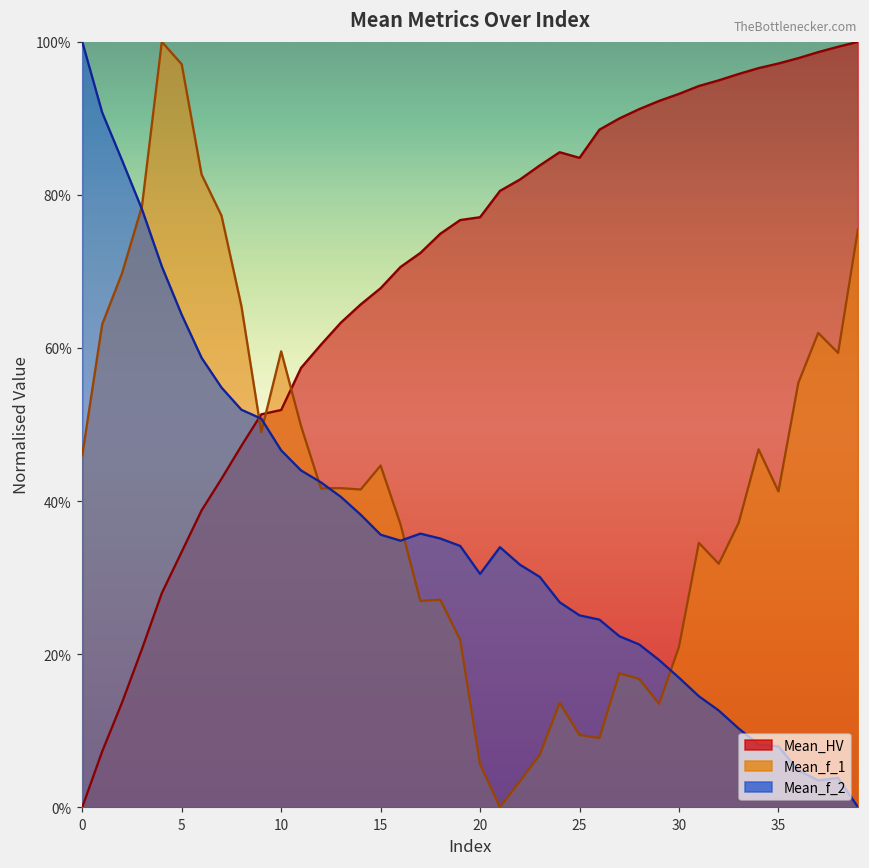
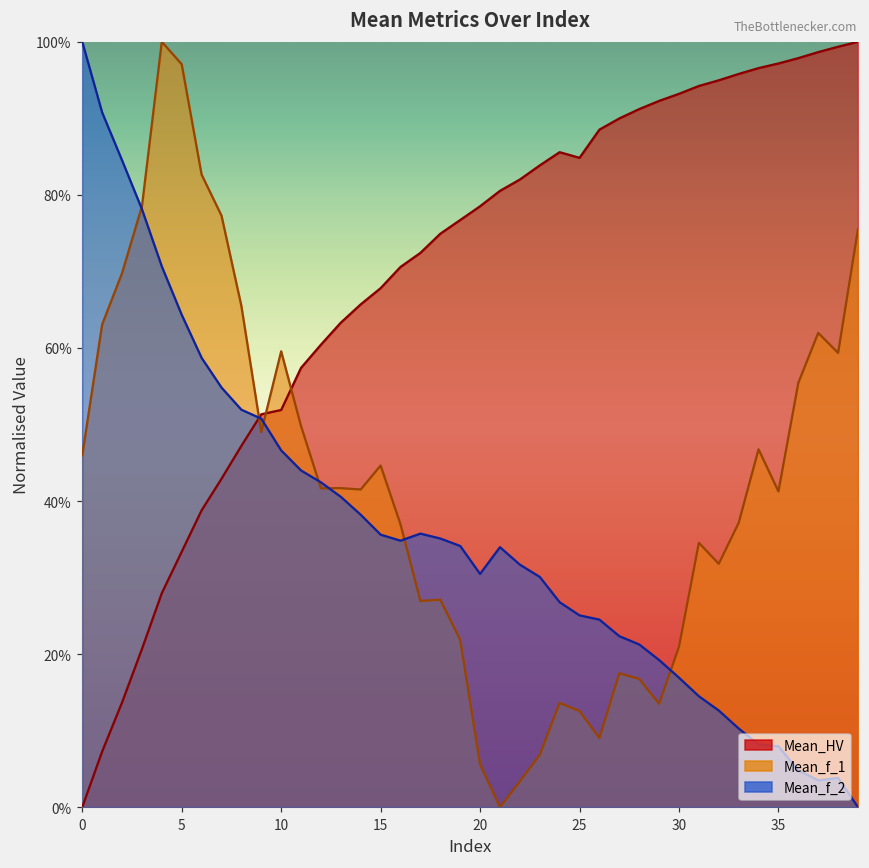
  {
    "Mean_HV": {
      "0": "0%",
      "5": "33%",
      "10": "52%",
      "15": "68%",
-     "20": "77%",
+     "20": "79%",
      "25": "85%",
      "30": "93%",
      "35": "97%"
    },
    "Mean_f_1": {
      "0": "46%",
      "5": "97%",
      "10": "60%",
      "15": "45%",
      "20": "6%",
-     "25": "9%",
+     "25": "13%",
      "30": "21%",
      "35": "41%"
    },
    "Mean_f_2": {
      "0": "100%",
      "5": "64%",
      "10": "47%",
      "15": "36%",
      "20": "30%",
      "25": "25%",
      "30": "17%"
    }
  }
